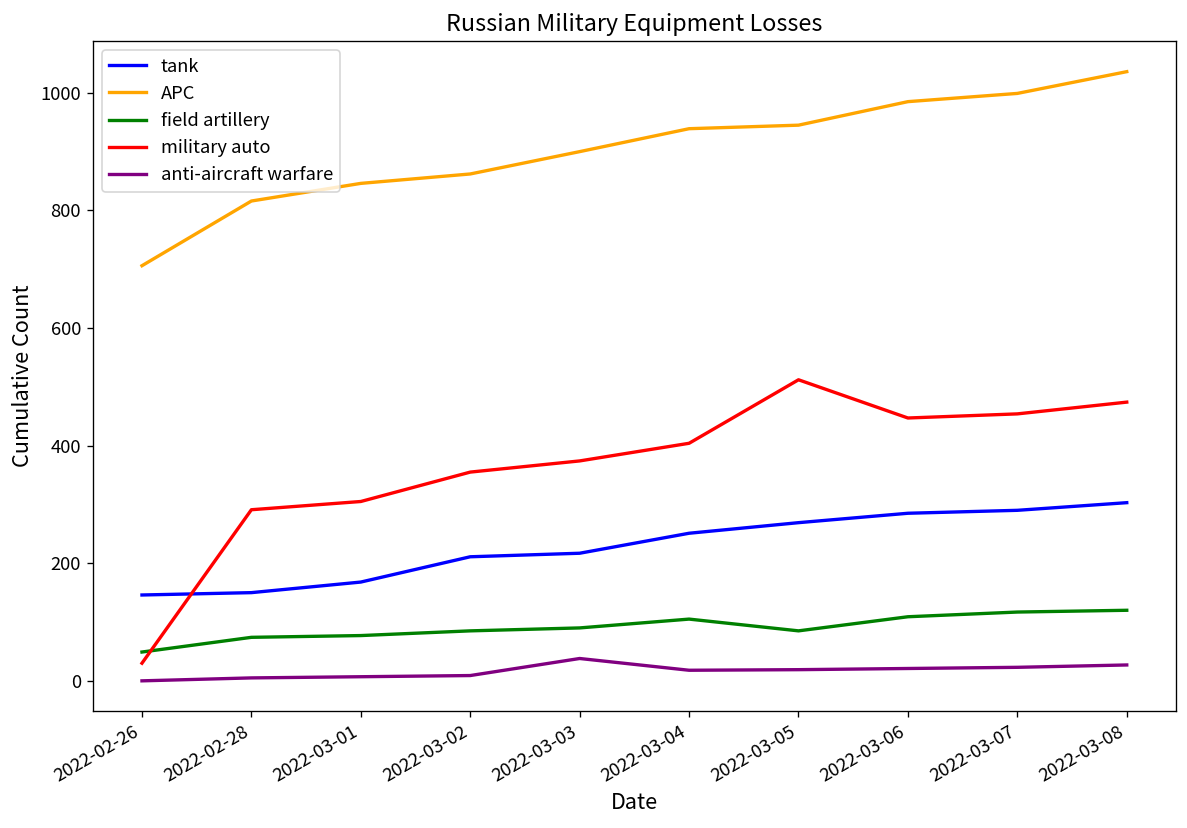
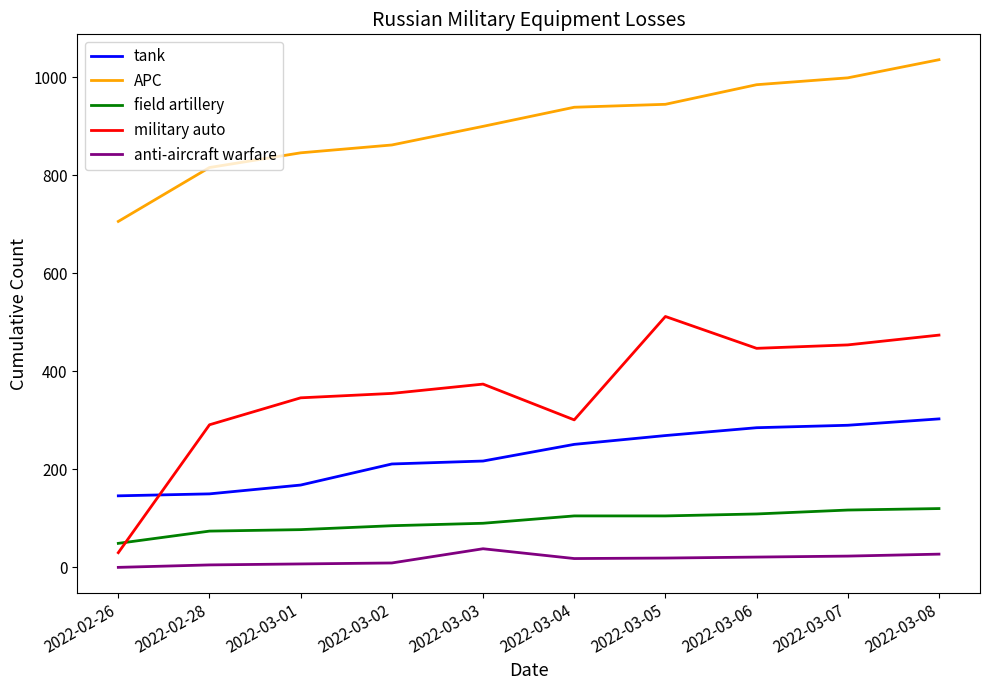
  {
    "tank": {
      "2022-02-26": 150,
      "2022-02-28": 150,
      "2022-03-01": 170,
      "2022-03-02": 210,
      "2022-03-03": 220,
      "2022-03-04": 250,
      "2022-03-05": 270,
      "2022-03-06": 290,
      "2022-03-07": 290,
      "2022-03-08": 300
    },
    "APC": {
      "2022-02-26": 710,
      "2022-03-01": 850,
      "2022-03-02": 860,
      "2022-03-03": 900,
      "2022-03-04": 940,
      "2022-03-05": 950,
      "2022-03-06": 990,
      "2022-03-07": 1000,
      "2022-03-08": 1040
    },
    "field artillery": {
      "2022-02-26": 50,
      "2022-02-28": 70,
      "2022-03-01": 80,
      "2022-03-02": 90,
      "2022-03-03": 90,
      "2022-03-04": 110,
-     "2022-03-05": 90,
+     "2022-03-05": 110,
      "2022-03-06": 110,
      "2022-03-07": 120,
      "2022-03-08": 120
    },
    "military auto": {
      "2022-02-26": 30,
      "2022-02-28": 290,
-     "2022-03-01": 310,
+     "2022-03-01": 350,
      "2022-03-02": 360,
      "2022-03-03": 370,
-     "2022-03-04": 400,
+     "2022-03-04": 300,
      "2022-03-05": 510,
      "2022-03-06": 450,
      "2022-03-07": 450,
      "2022-03-08": 470
    },
    "anti-aircraft warfare": {
      "2022-02-26": 0,
      "2022-02-28": 10,
      "2022-03-01": 10,
      "2022-03-02": 10,
      "2022-03-03": 40,
      "2022-03-04": 20,
      "2022-03-05": 20,
      "2022-03-06": 20,
      "2022-03-07": 20,
      "2022-03-08": 30
    }
  }
